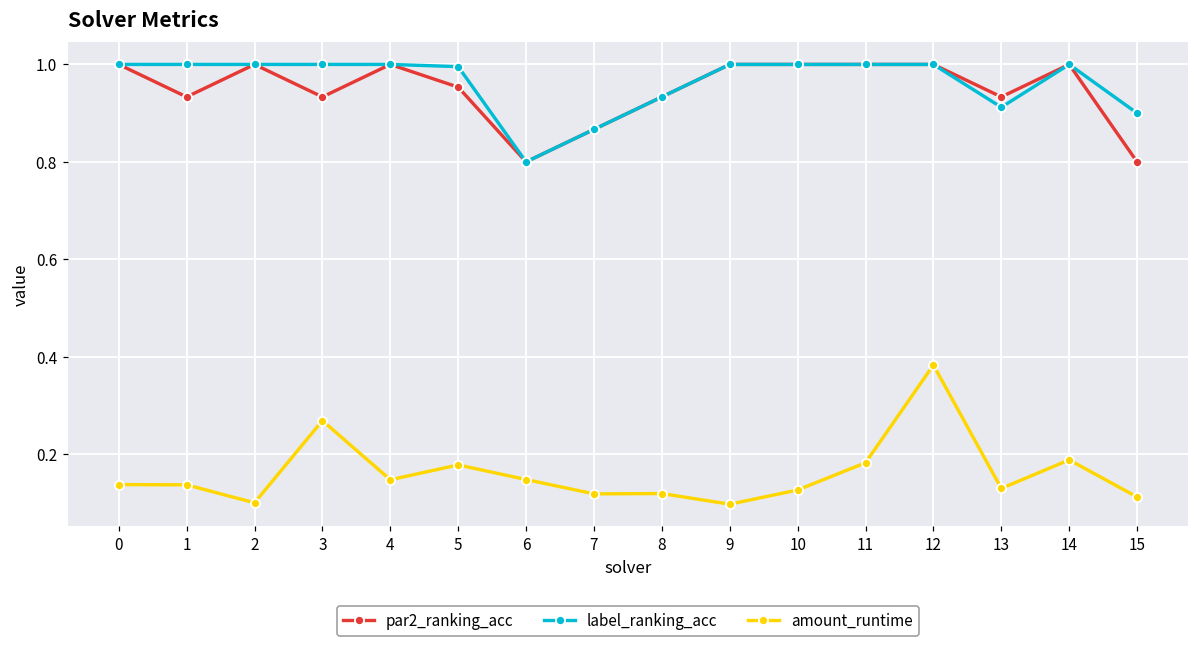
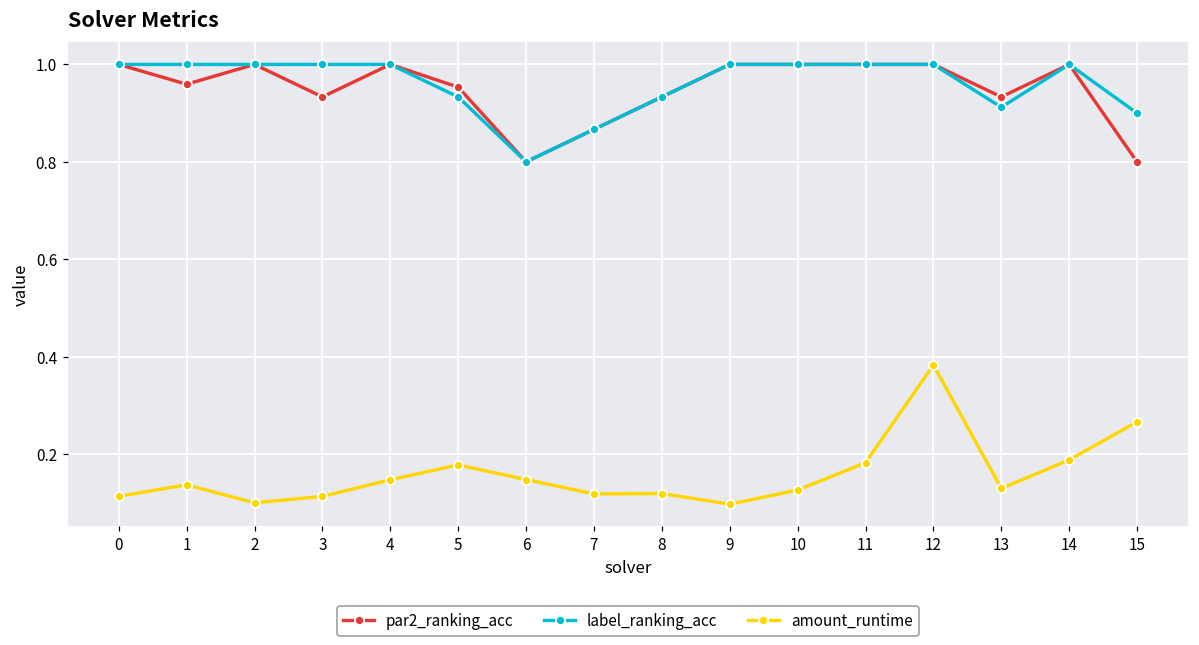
  {
    "par2_ranking_acc": {
-     "1": 0.93,
+     "1": 0.96,
      "3": 0.93,
      "5": 0.95,
      "13": 0.93,
      "15": 0.80
    },
    "label_ranking_acc": {
      "1": 1.00,
      "3": 1.00,
-     "5": 1.00,
+     "5": 0.93,
      "13": 0.91,
      "15": 0.90
    },
    "amount_runtime": {
-     "0": 0.14,
+     "0": 0.11,
      "1": 0.14,
      "2": 0.10,
-     "3": 0.27,
+     "3": 0.11,
      "4": 0.15,
      "5": 0.18,
      "6": 0.15,
      "7": 0.12,
      "8": 0.12,
      "9": 0.10,
      "10": 0.13,
      "11": 0.18,
      "12": 0.38,
      "13": 0.13,
      "14": 0.19,
-     "15": 0.11
+     "15": 0.27
    }
  }
